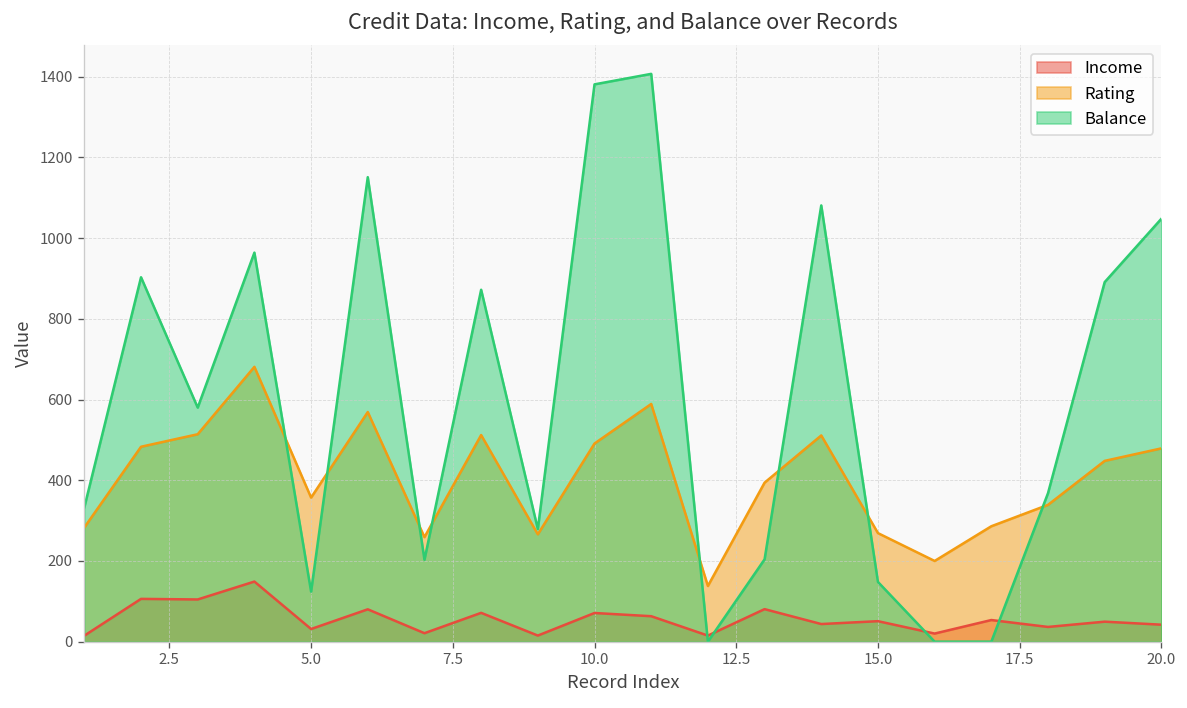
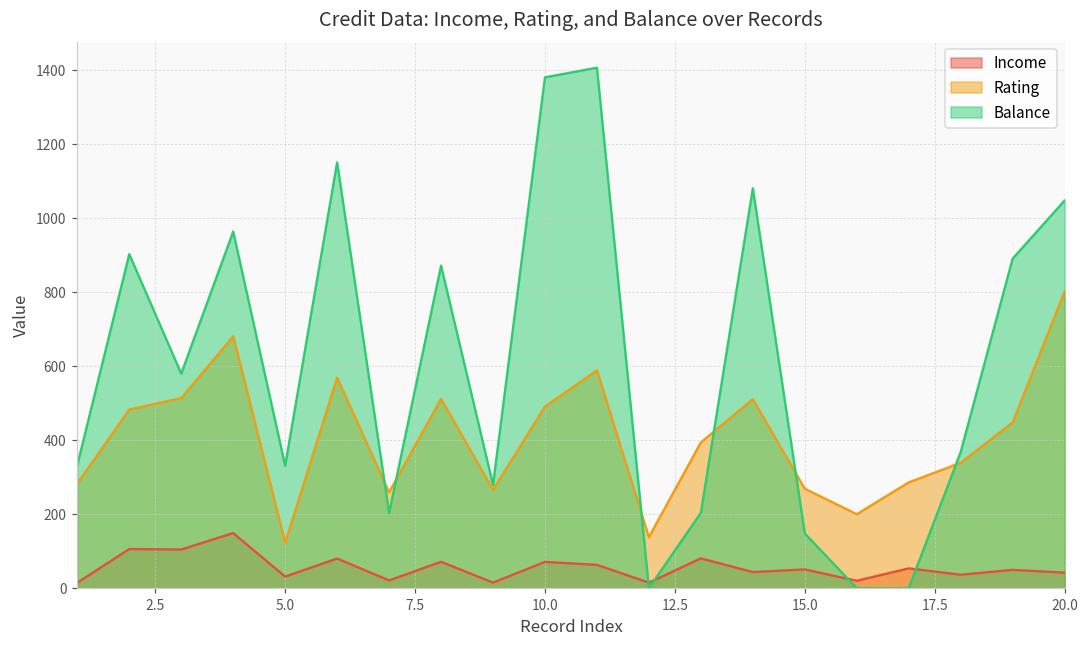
  {
    "Income": {
      "5.0": 30,
      "10.0": 70,
      "15.0": 50,
      "20.0": 40
    },
    "Rating": {
-     "5.0": 360,
+     "5.0": 120,
      "10.0": 490,
      "15.0": 270,
-     "20.0": 480
+     "20.0": 800
    },
    "Balance": {
-     "5.0": 120,
+     "5.0": 330,
      "10.0": 1380,
      "15.0": 150,
      "20.0": 1050
    }
  }
